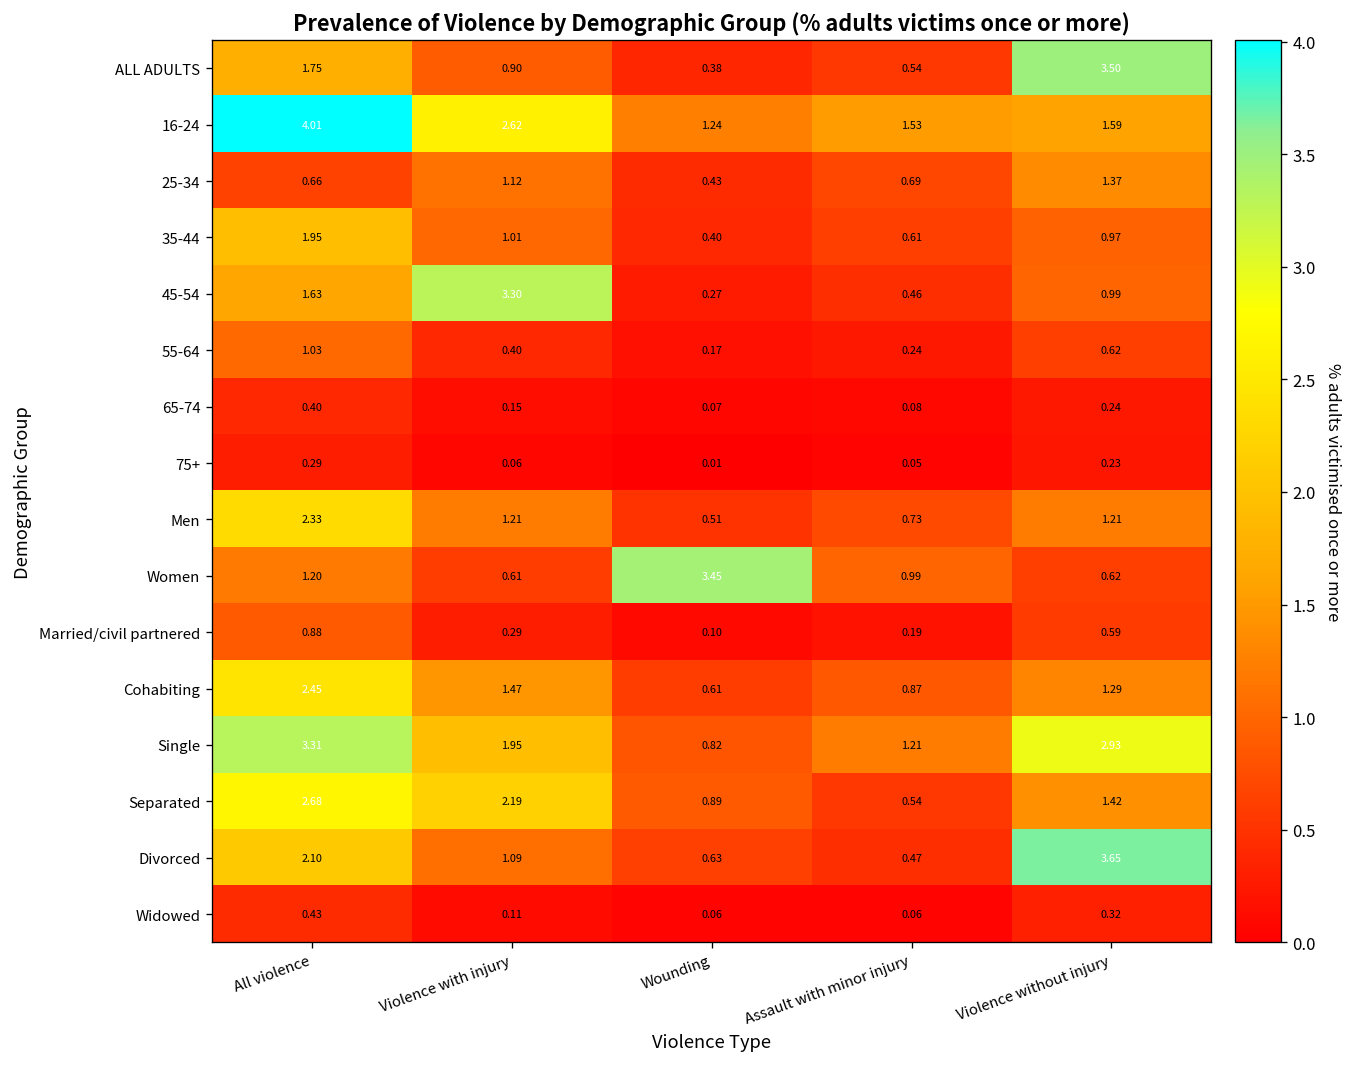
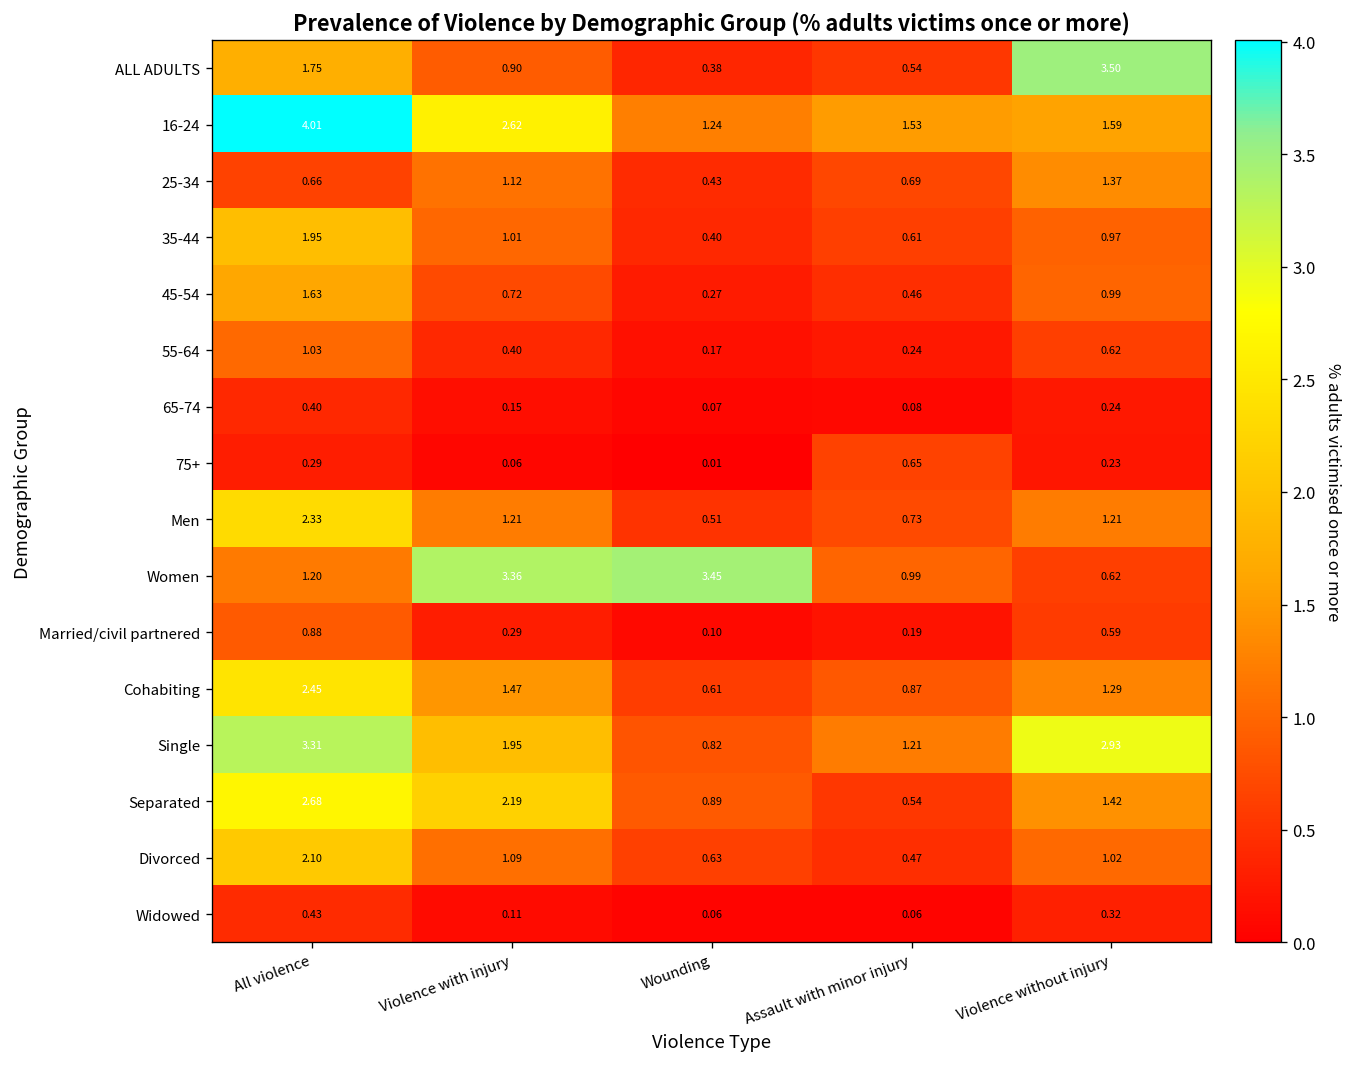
  {
    "ALL ADULTS": {
      "All violence": 1.75,
      "Violence with injury": 0.90,
      "Wounding": 0.38,
      "Assault with minor injury": 0.54,
      "Violence without injury": 3.50
    },
    "16-24": {
      "All violence": 4.01,
      "Violence with injury": 2.62,
      "Wounding": 1.24,
      "Assault with minor injury": 1.53,
      "Violence without injury": 1.59
    },
    "25-34": {
      "All violence": 0.66,
      "Violence with injury": 1.12,
      "Wounding": 0.43,
      "Assault with minor injury": 0.69,
      "Violence without injury": 1.37
    },
    "35-44": {
      "All violence": 1.95,
      "Violence with injury": 1.01,
      "Wounding": 0.40,
      "Assault with minor injury": 0.61,
      "Violence without injury": 0.97
    },
    "45-54": {
      "All violence": 1.63,
-     "Violence with injury": 3.30,
+     "Violence with injury": 0.72,
      "Wounding": 0.27,
      "Assault with minor injury": 0.46,
      "Violence without injury": 0.99
    },
    "55-64": {
      "All violence": 1.03,
      "Violence with injury": 0.40,
      "Wounding": 0.17,
      "Assault with minor injury": 0.24,
      "Violence without injury": 0.62
    },
    "65-74": {
      "All violence": 0.40,
      "Violence with injury": 0.15,
      "Wounding": 0.07,
      "Assault with minor injury": 0.08,
      "Violence without injury": 0.24
    },
    "75+": {
      "All violence": 0.29,
      "Violence with injury": 0.06,
      "Wounding": 0.01,
-     "Assault with minor injury": 0.05,
+     "Assault with minor injury": 0.65,
      "Violence without injury": 0.23
    },
    "Men": {
      "All violence": 2.33,
      "Violence with injury": 1.21,
      "Wounding": 0.51,
      "Assault with minor injury": 0.73,
      "Violence without injury": 1.21
    },
    "Women": {
      "All violence": 1.20,
-     "Violence with injury": 0.61,
+     "Violence with injury": 3.36,
      "Wounding": 3.45,
      "Assault with minor injury": 0.99,
      "Violence without injury": 0.62
    },
    "Married/civil partnered": {
      "All violence": 0.88,
      "Violence with injury": 0.29,
      "Wounding": 0.10,
      "Assault with minor injury": 0.19,
      "Violence without injury": 0.59
    },
    "Cohabiting": {
      "All violence": 2.45,
      "Violence with injury": 1.47,
      "Wounding": 0.61,
      "Assault with minor injury": 0.87,
      "Violence without injury": 1.29
    },
    "Single": {
      "All violence": 3.31,
      "Violence with injury": 1.95,
      "Wounding": 0.82,
      "Assault with minor injury": 1.21,
      "Violence without injury": 2.93
    },
    "Separated": {
      "All violence": 2.68,
      "Violence with injury": 2.19,
      "Wounding": 0.89,
      "Assault with minor injury": 0.54,
      "Violence without injury": 1.42
    },
    "Divorced": {
      "All violence": 2.10,
      "Violence with injury": 1.09,
      "Wounding": 0.63,
      "Assault with minor injury": 0.47,
-     "Violence without injury": 3.65
+     "Violence without injury": 1.02
    },
    "Widowed": {
      "All violence": 0.43,
      "Violence with injury": 0.11,
      "Wounding": 0.06,
      "Assault with minor injury": 0.06,
      "Violence without injury": 0.32
    }
  }
